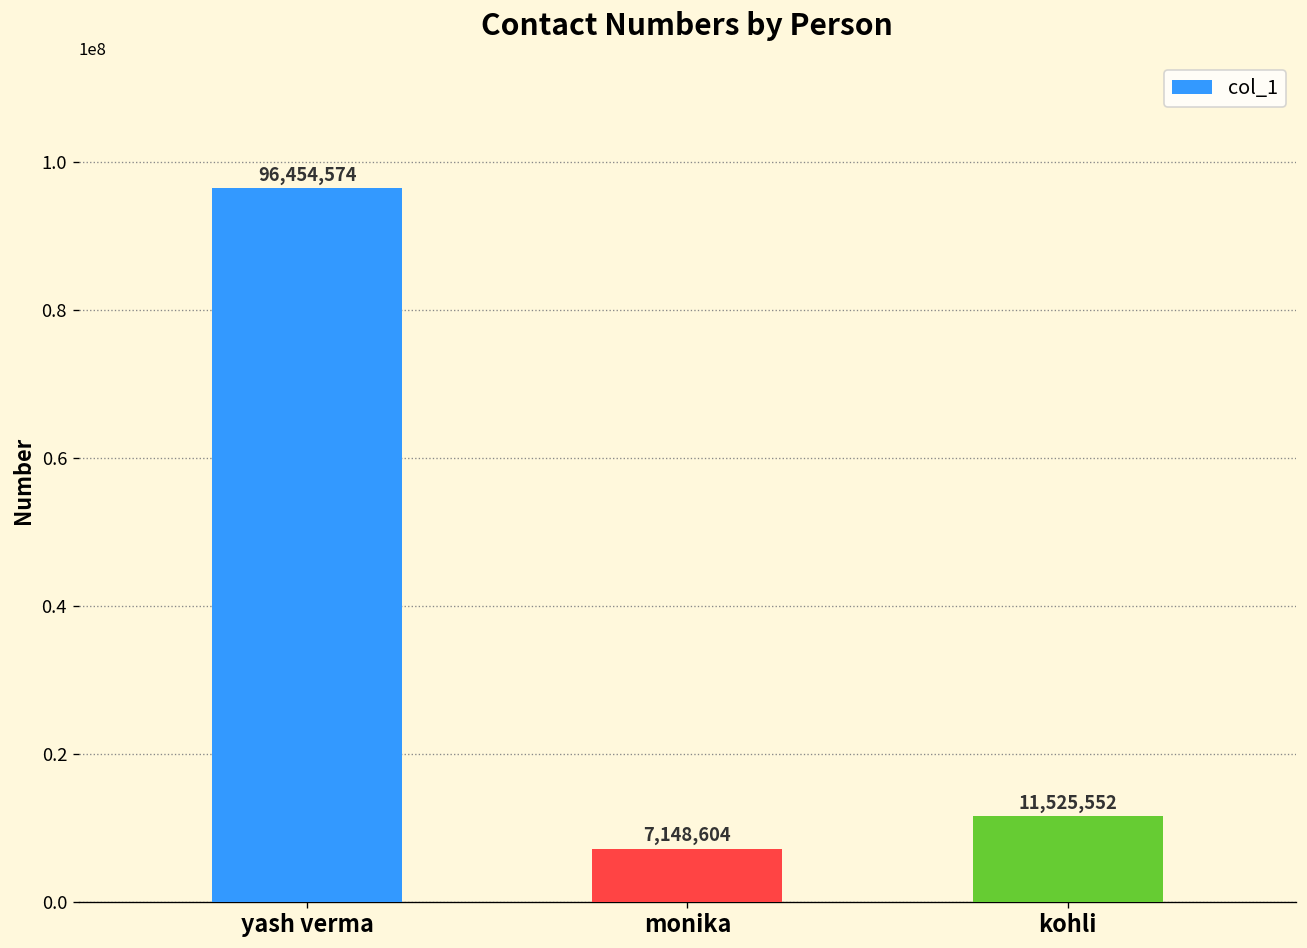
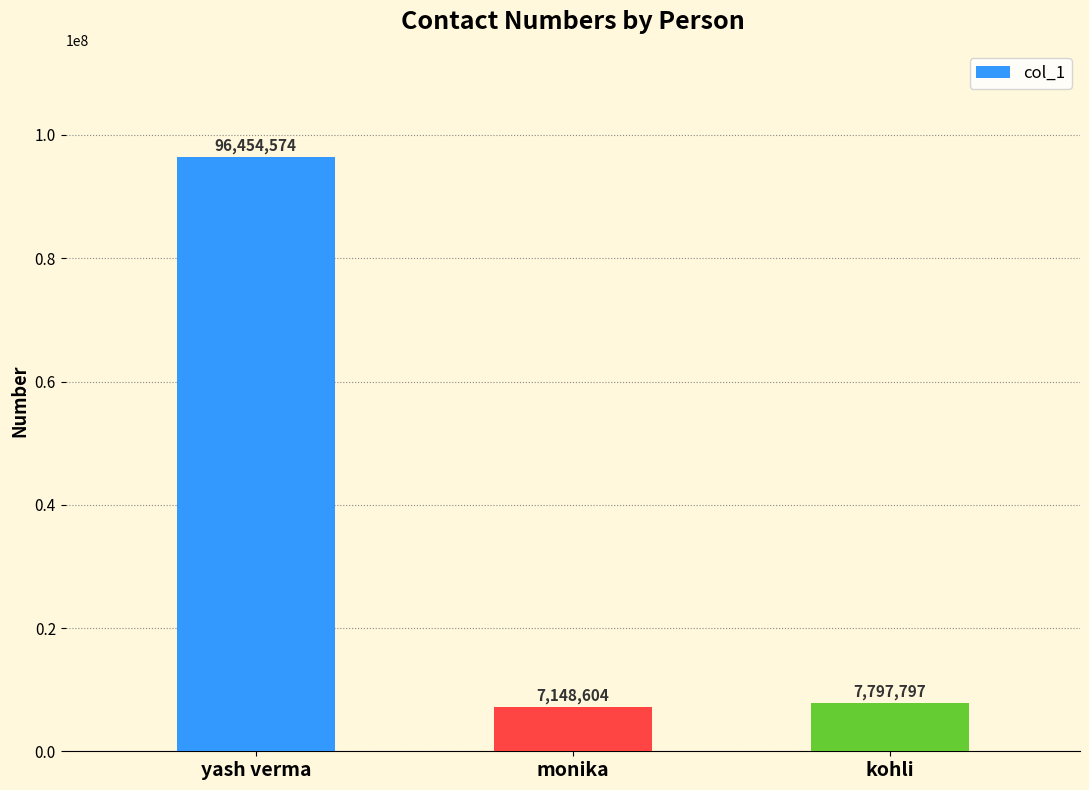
  {
    "yash verma": "96,454,574",
    "monika": "7,148,604",
-   "kohli": "11,525,552"
+   "kohli": "7,797,797"
  }
